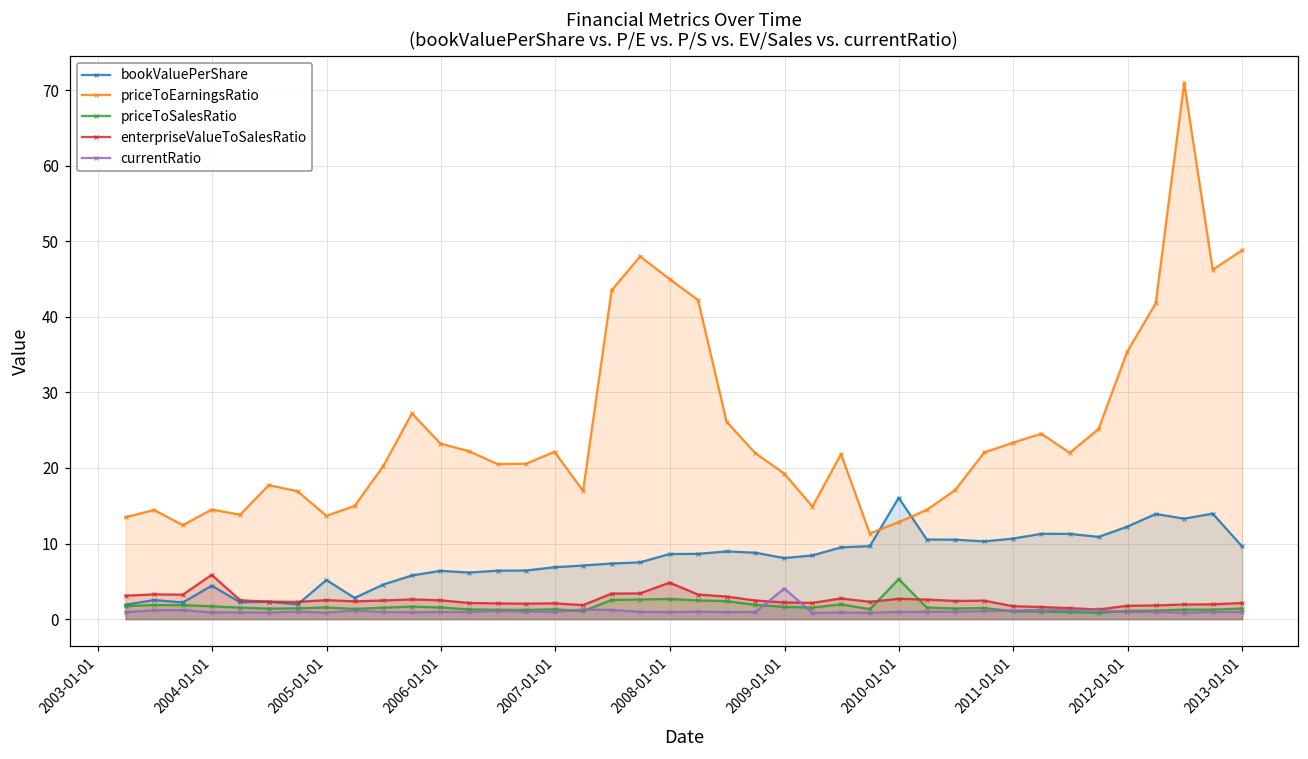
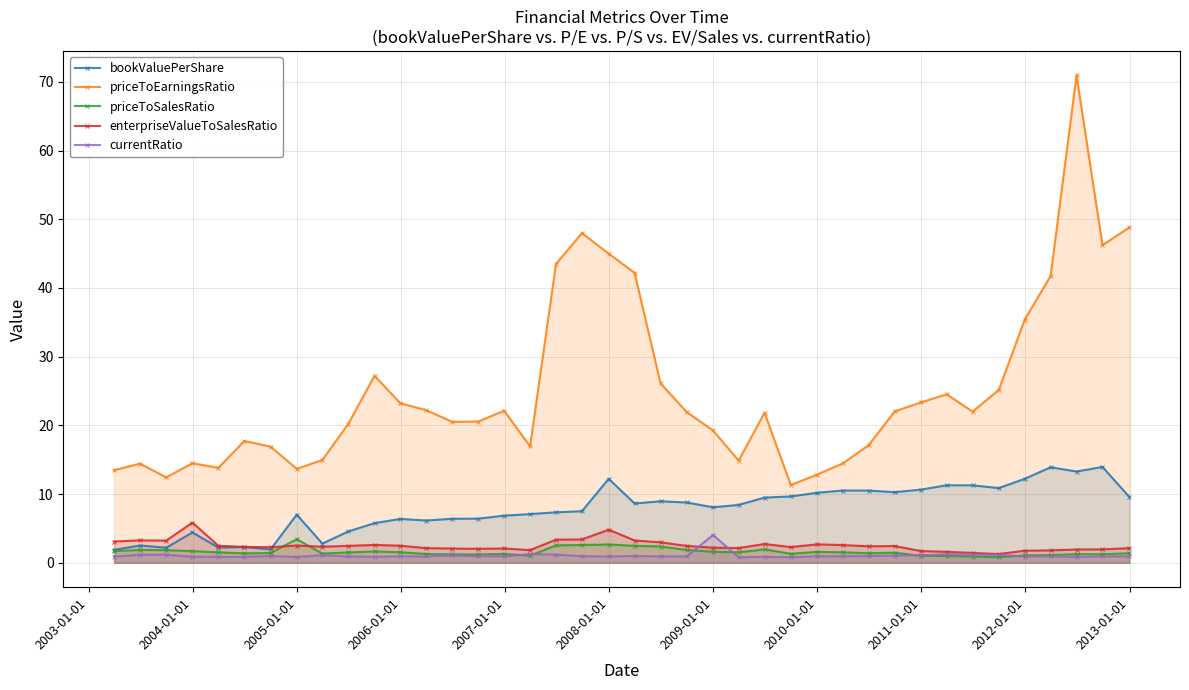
  {
    "bookValuePerShare": {
      "2004-01-01": 4,
-     "2005-01-01": 5,
-     "2008-01-01": 9,
+     "2005-01-01": 7,
+     "2008-01-01": 12,
      "2009-01-01": 8,
-     "2010-01-01": 16,
+     "2010-01-01": 10,
      "2011-01-01": 11,
      "2013-01-01": 10
    },
    "priceToEarningsRatio": {
      "2004-01-01": 14,
      "2005-01-01": 14,
      "2008-01-01": 45,
      "2009-01-01": 19,
      "2010-01-01": 13,
      "2011-01-01": 23,
      "2013-01-01": 49
    },
    "priceToSalesRatio": {
      "2004-01-01": 2,
-     "2005-01-01": 2,
+     "2005-01-01": 3,
      "2008-01-01": 3,
      "2009-01-01": 2,
-     "2010-01-01": 5,
+     "2010-01-01": 2,
      "2013-01-01": 1
    },
    "enterpriseValueToSalesRatio": {
      "2004-01-01": 6,
      "2005-01-01": 3,
      "2008-01-01": 5,
      "2009-01-01": 2,
      "2010-01-01": 3,
      "2011-01-01": 2,
      "2013-01-01": 2
    },
    "currentRatio": {
      "2004-01-01": 1,
      "2005-01-01": 1,
      "2008-01-01": 1,
      "2009-01-01": 4,
      "2010-01-01": 1,
      "2013-01-01": 1
    }
  }
